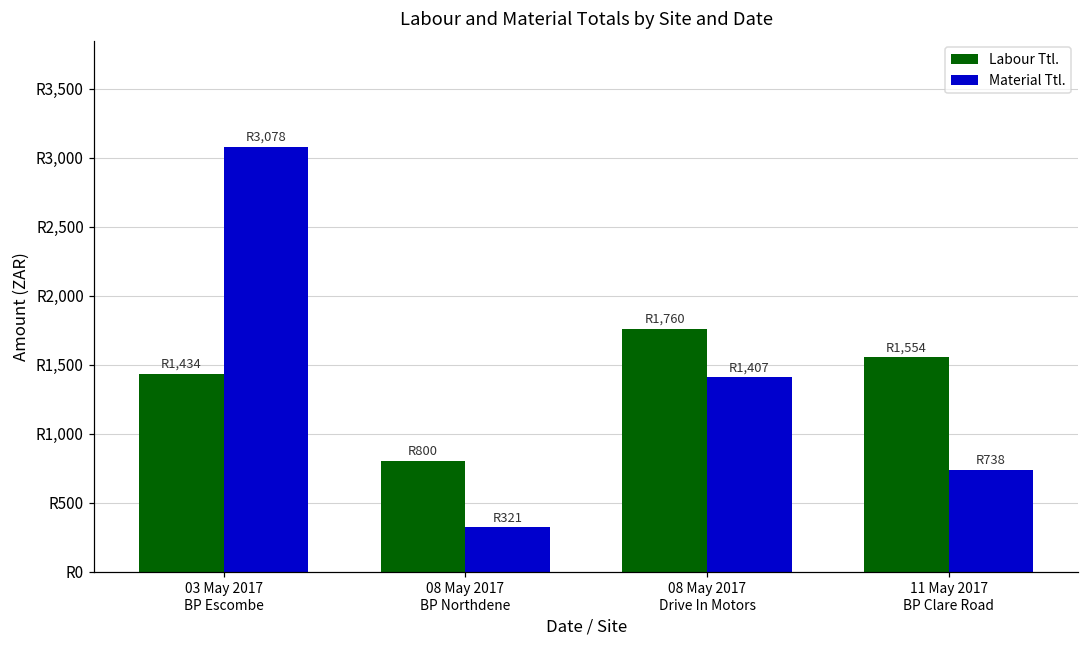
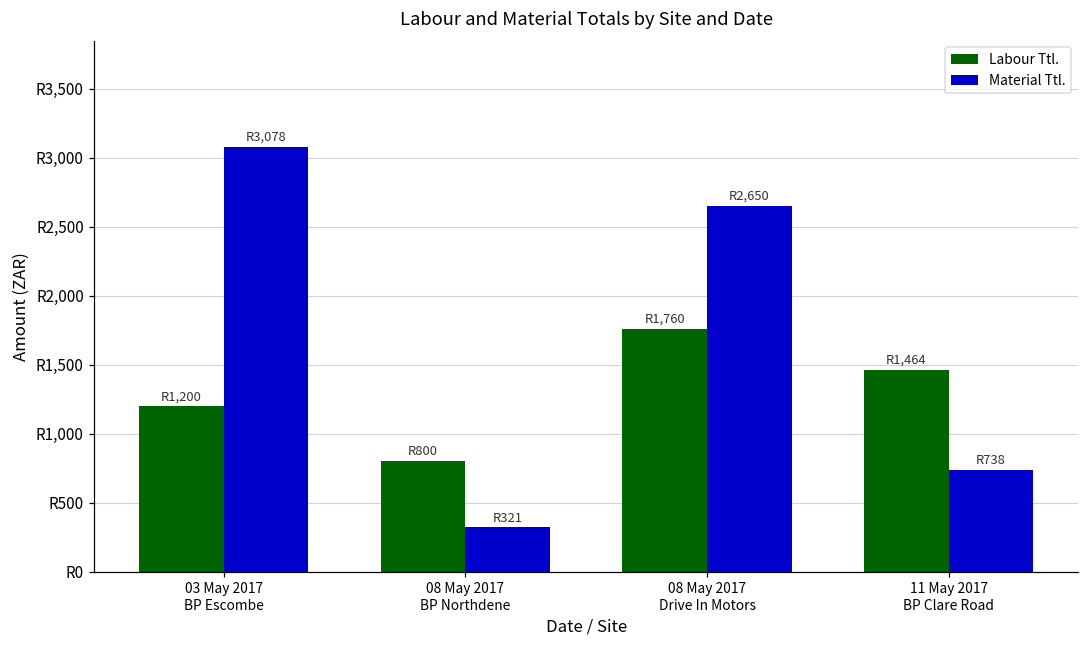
  {
    "Labour Ttl.": {
-     "03 May 2017 BP Escombe": "1,434",
-     "11 May 2017 BP Clare Road": "1,554"
+     "03 May 2017 BP Escombe": "1,200",
+     "11 May 2017 BP Clare Road": "1,464"
    },
    "Material Ttl.": {
-     "08 May 2017 Drive In Motors": "1,407"
+     "08 May 2017 Drive In Motors": "2,650"
    }
  }
